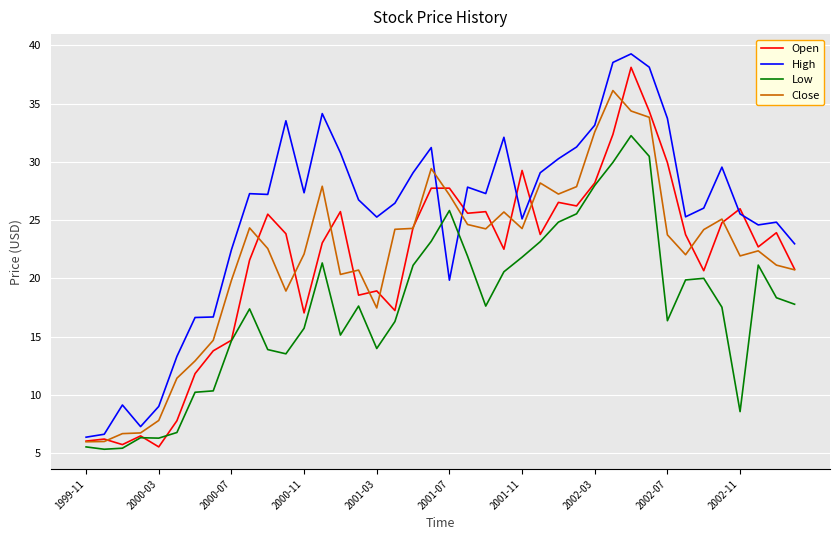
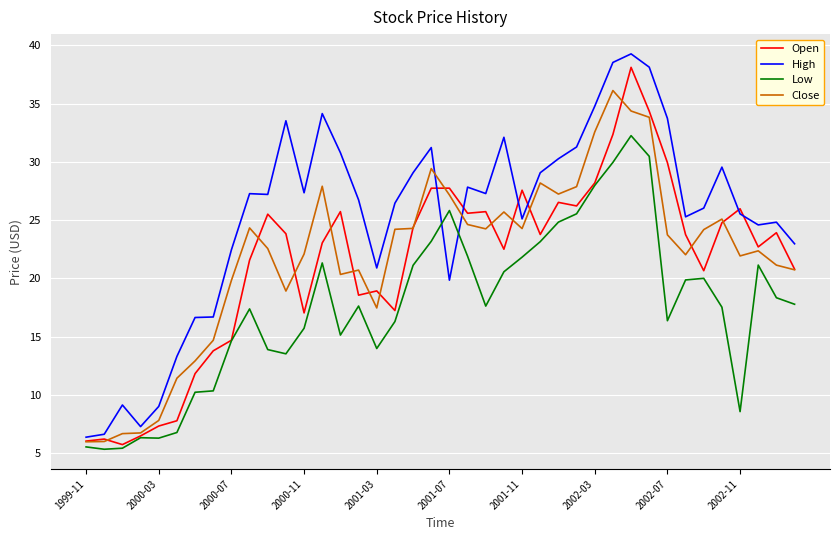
  {
    "Open": {
-     "2000-03": 5.5,
+     "2000-03": 7.3,
      "2000-11": 17.0,
      "2001-03": 18.9,
      "2001-07": 27.7,
-     "2001-11": 29.3,
+     "2001-11": 27.6,
      "2002-07": 29.9,
      "2002-11": 26.0
    },
    "High": {
      "1999-11": 6.4,
      "2000-03": 9.0,
      "2000-07": 22.5,
      "2000-11": 27.3,
-     "2001-03": 25.3,
+     "2001-03": 20.9,
      "2001-07": 19.8,
      "2001-11": 25.1,
-     "2002-03": 33.1,
+     "2002-03": 34.8,
      "2002-07": 33.7,
      "2002-11": 25.5
    },
    "Low": {
      "1999-11": 5.5,
      "2000-03": 6.3,
      "2000-11": 15.7,
      "2001-03": 14.0,
      "2001-07": 25.8,
      "2001-11": 21.8,
      "2002-07": 16.4,
      "2002-11": 8.6
    },
    "Close": {
      "2000-03": 7.8,
      "2000-07": 19.8,
      "2000-11": 22.1,
      "2001-03": 17.5,
      "2001-07": 27.2,
      "2001-11": 24.3,
      "2002-03": 32.6,
      "2002-07": 23.7,
      "2002-11": 21.9
    }
  }
